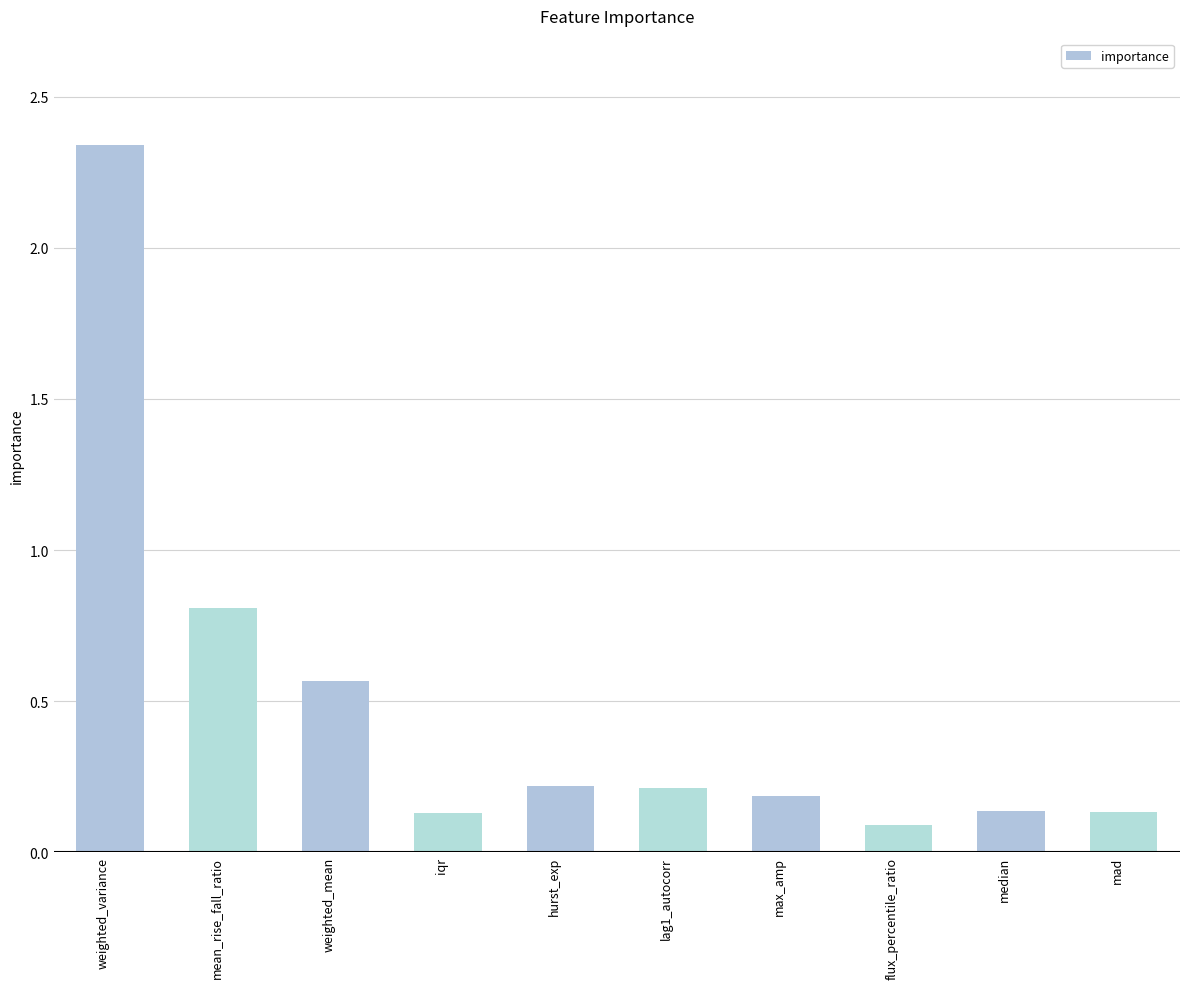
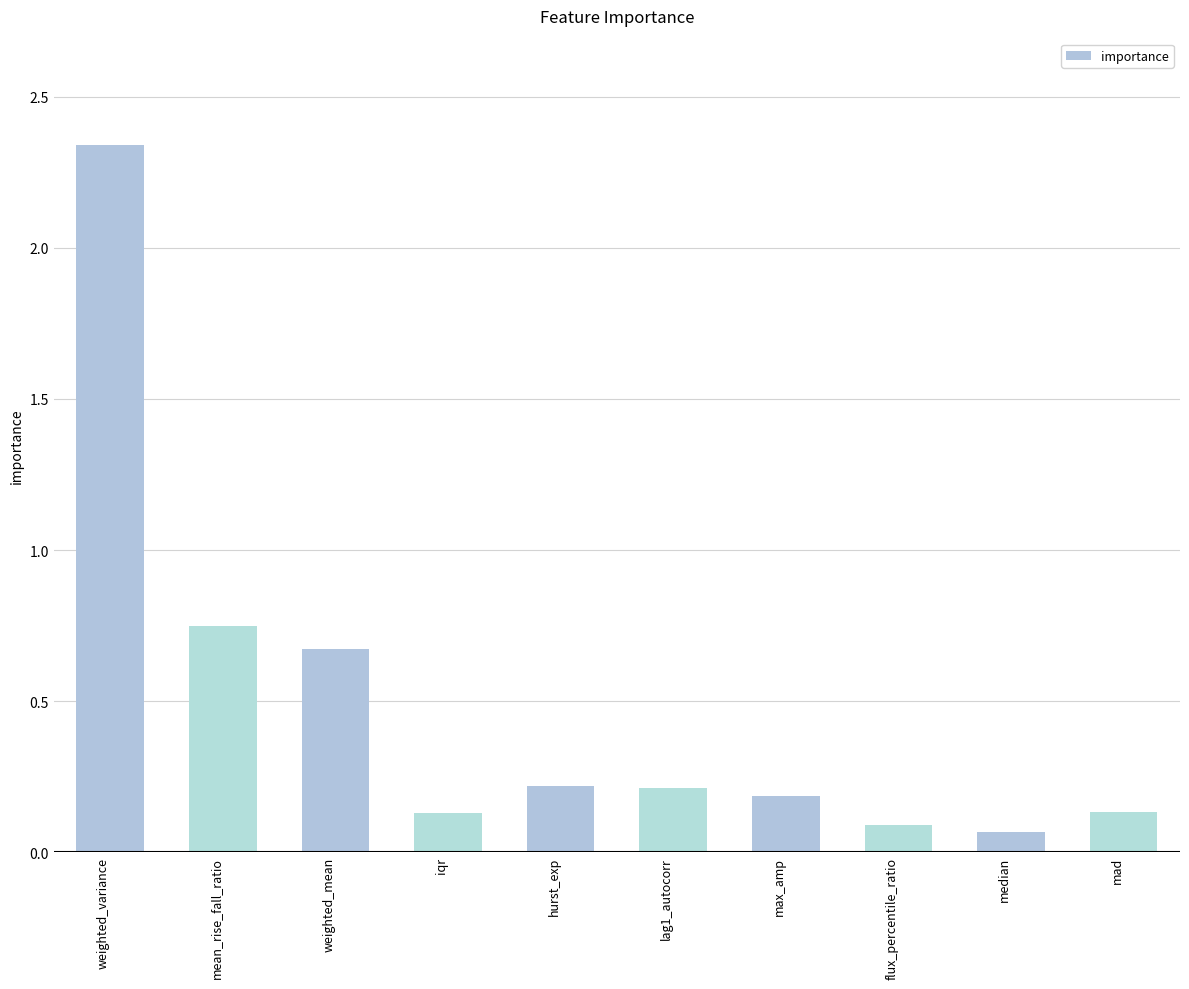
  {
    "weighted_variance": 2.34,
-   "mean_rise_fall_ratio": 0.81,
-   "weighted_mean": 0.57,
+   "mean_rise_fall_ratio": 0.75,
+   "weighted_mean": 0.67,
    "iqr": 0.13,
    "hurst_exp": 0.22,
    "lag1_autocorr": 0.21,
    "max_amp": 0.18,
    "flux_percentile_ratio": 0.09,
-   "median": 0.14,
+   "median": 0.07,
    "mad": 0.13
  }
